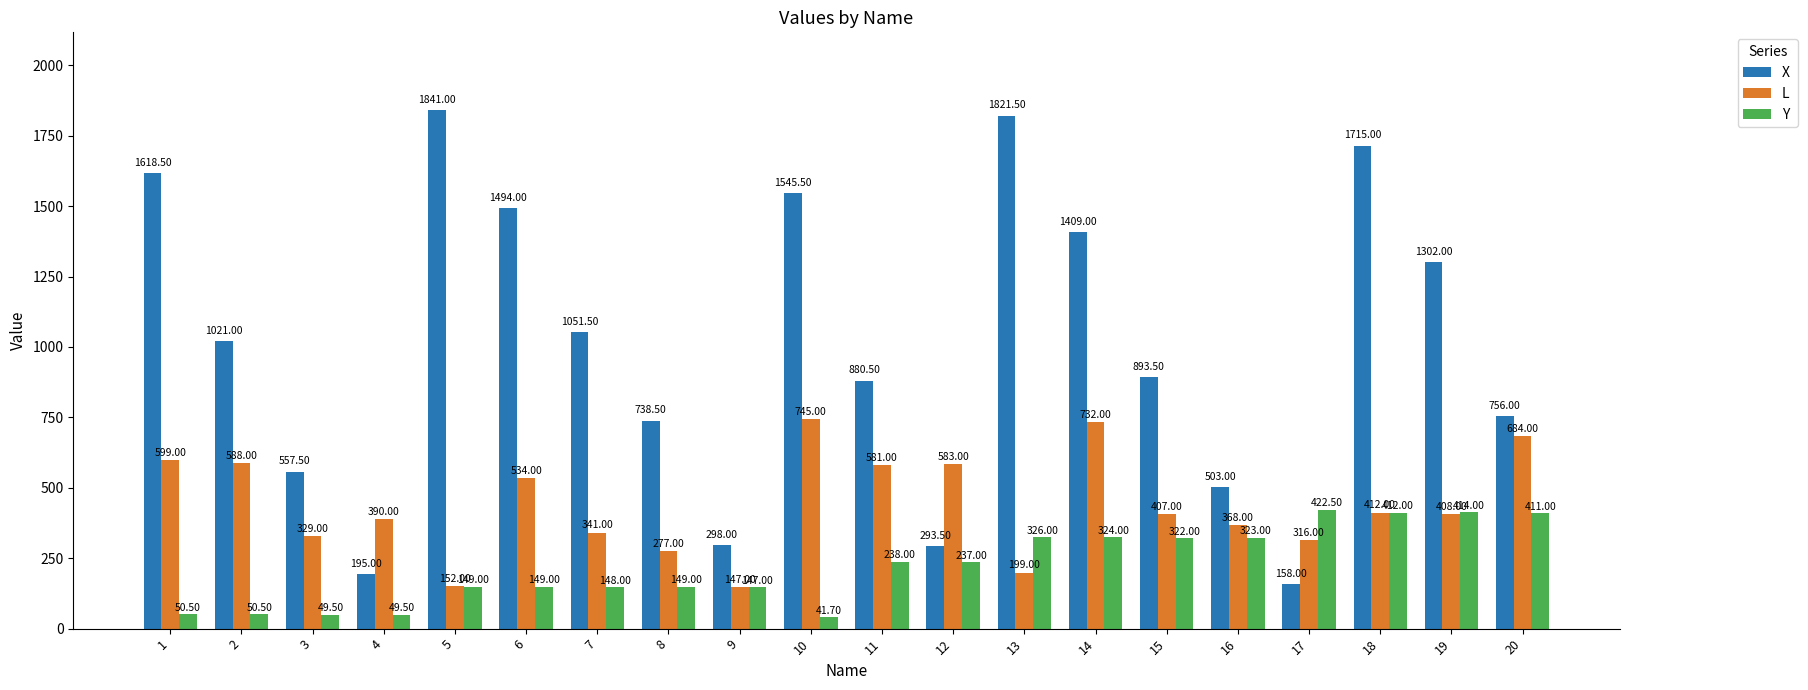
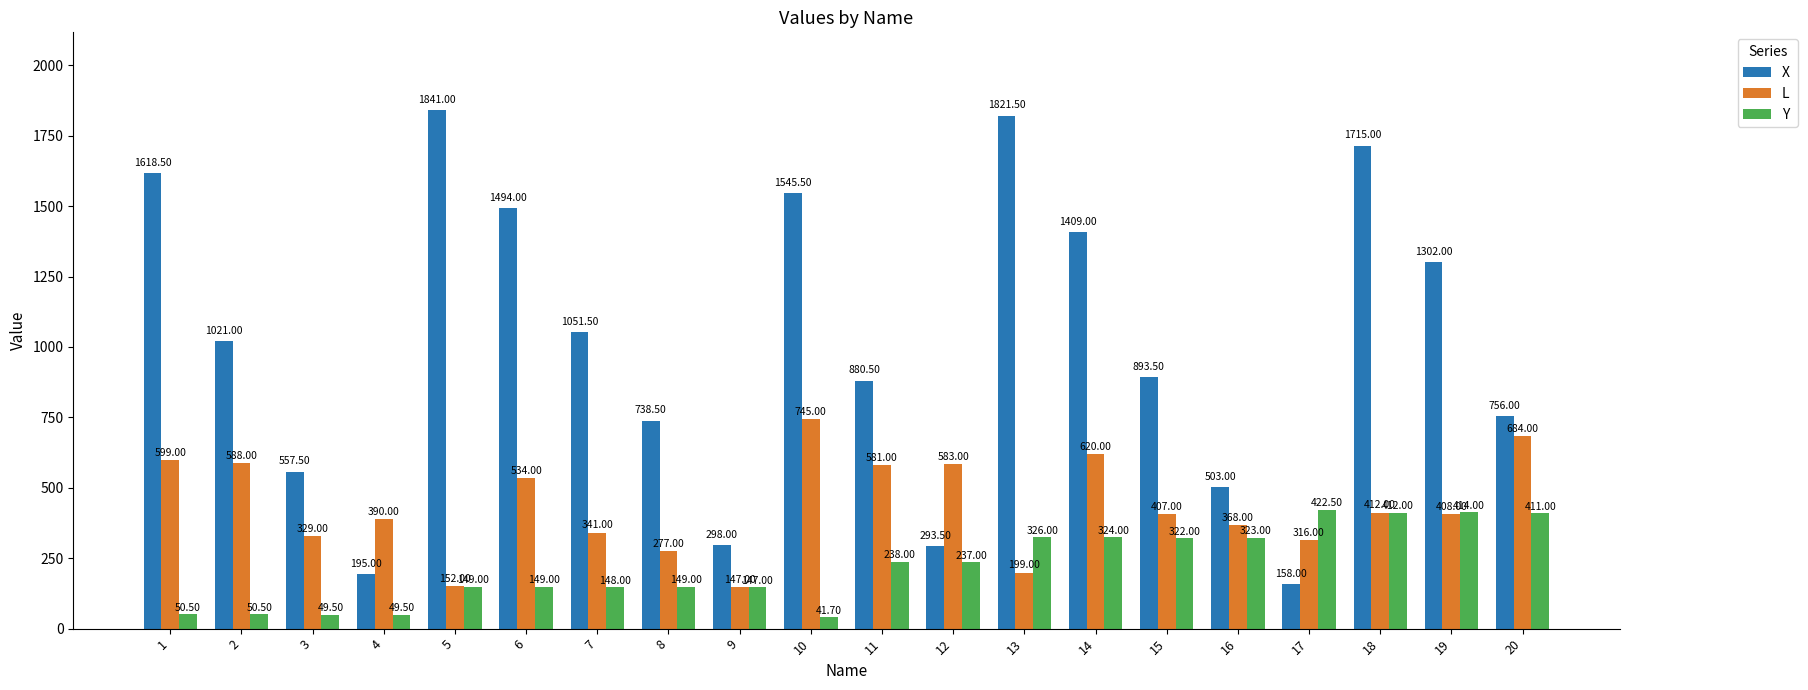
  {
    "X": {
      "1": 1618.50,
      "2": 1021.00,
      "3": 557.50,
      "4": 195.00,
      "5": 1841.00,
      "6": 1494.00,
      "7": 1051.50,
      "8": 738.50,
      "9": 298.00,
      "10": 1545.50,
      "11": 880.50,
      "12": 293.50,
      "13": 1821.50,
      "14": 1409.00,
      "15": 893.50,
      "16": 503.00,
      "17": 158.00,
      "18": 1715.00,
      "19": 1302.00,
      "20": 756.00
    },
    "L": {
      "1": 599.00,
      "2": 588.00,
      "3": 329.00,
      "4": 390.00,
      "6": 534.00,
      "7": 341.00,
      "8": 277.00,
      "10": 745.00,
      "11": 581.00,
      "12": 583.00,
      "13": 199.00,
-     "14": 732.00,
+     "14": 620.00,
      "15": 407.00,
      "16": 368.00,
      "17": 316.00,
      "20": 684.00
    },
    "Y": {
      "1": 50.50,
      "2": 50.50,
      "3": 49.50,
      "4": 49.50,
      "6": 149.00,
      "7": 148.00,
      "8": 149.00,
      "10": 41.70,
      "11": 238.00,
      "12": 237.00,
      "13": 326.00,
      "14": 324.00,
      "15": 322.00,
      "16": 323.00,
      "17": 422.50,
      "20": 411.00
    }
  }
